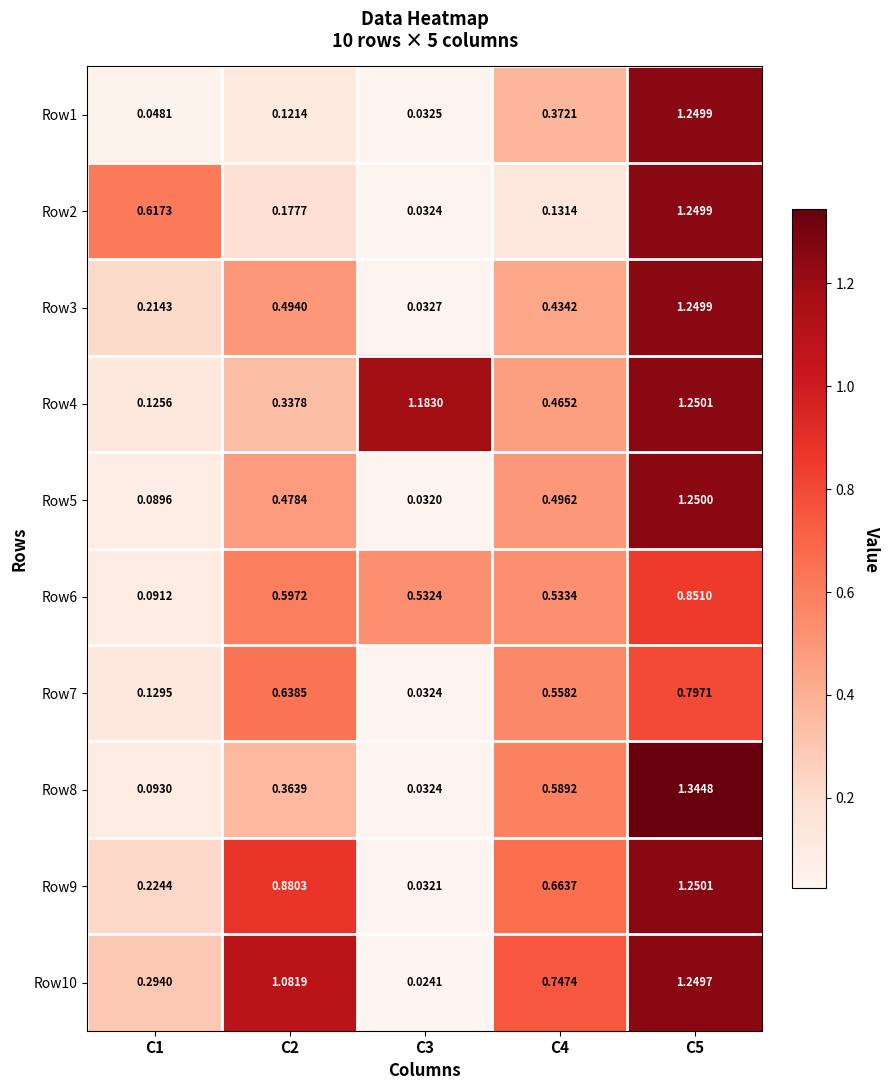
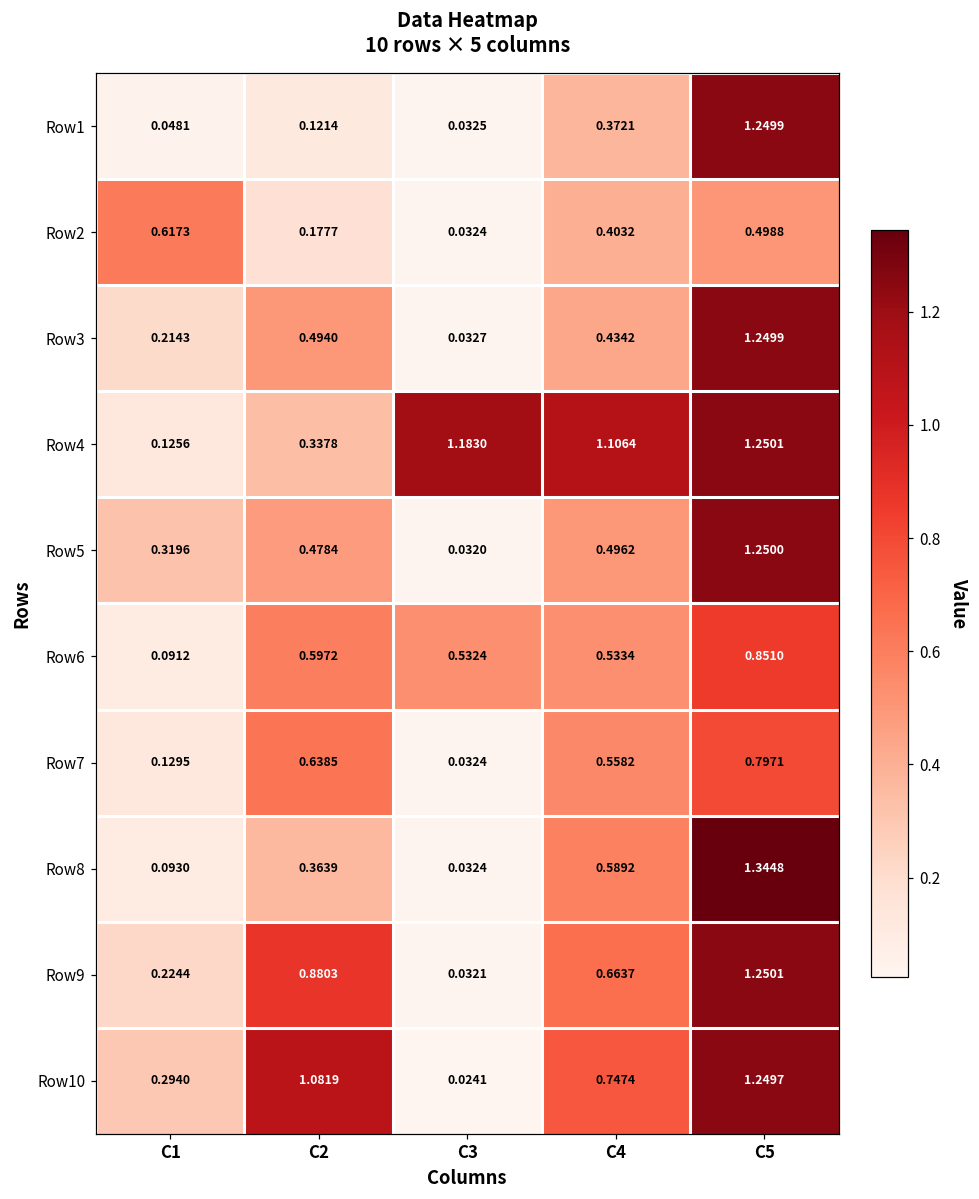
  {
    "Row1": {
      "C1": 0.0481,
      "C2": 0.1214,
      "C3": 0.0325,
      "C4": 0.3721,
      "C5": 1.2499
    },
    "Row2": {
      "C1": 0.6173,
      "C2": 0.1777,
      "C3": 0.0324,
-     "C4": 0.1314,
-     "C5": 1.2499
+     "C4": 0.4032,
+     "C5": 0.4988
    },
    "Row3": {
      "C1": 0.2143,
      "C2": 0.4940,
      "C3": 0.0327,
      "C4": 0.4342,
      "C5": 1.2499
    },
    "Row4": {
      "C1": 0.1256,
      "C2": 0.3378,
      "C3": 1.1830,
-     "C4": 0.4652,
+     "C4": 1.1064,
      "C5": 1.2501
    },
    "Row5": {
-     "C1": 0.0896,
+     "C1": 0.3196,
      "C2": 0.4784,
      "C3": 0.0320,
      "C4": 0.4962,
      "C5": 1.2500
    },
    "Row6": {
      "C1": 0.0912,
      "C2": 0.5972,
      "C3": 0.5324,
      "C4": 0.5334,
      "C5": 0.8510
    },
    "Row7": {
      "C1": 0.1295,
      "C2": 0.6385,
      "C3": 0.0324,
      "C4": 0.5582,
      "C5": 0.7971
    },
    "Row8": {
      "C1": 0.0930,
      "C2": 0.3639,
      "C3": 0.0324,
      "C4": 0.5892,
      "C5": 1.3448
    },
    "Row9": {
      "C1": 0.2244,
      "C2": 0.8803,
      "C3": 0.0321,
      "C4": 0.6637,
      "C5": 1.2501
    },
    "Row10": {
      "C1": 0.2940,
      "C2": 1.0819,
      "C3": 0.0241,
      "C4": 0.7474,
      "C5": 1.2497
    }
  }
